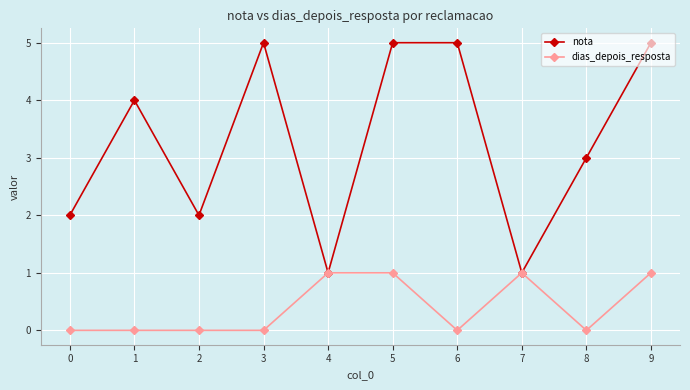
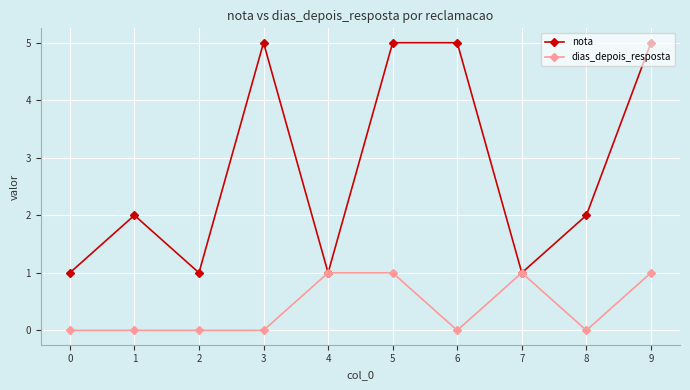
  {
    "nota": {
-     "0": 2,
-     "1": 4,
-     "2": 2,
+     "0": 1,
+     "1": 2,
+     "2": 1,
      "3": 5,
      "5": 5,
      "6": 5,
-     "8": 3
+     "8": 2
    },
    "dias_depois_resposta": {
      "0": 0,
      "1": 0,
      "2": 0,
      "3": 0,
      "5": 1,
      "6": 0,
      "8": 0,
      "9": 1
    }
  }
